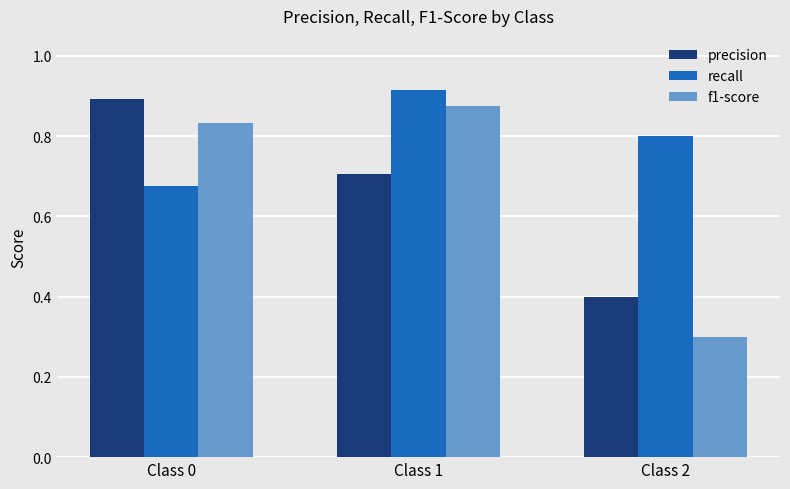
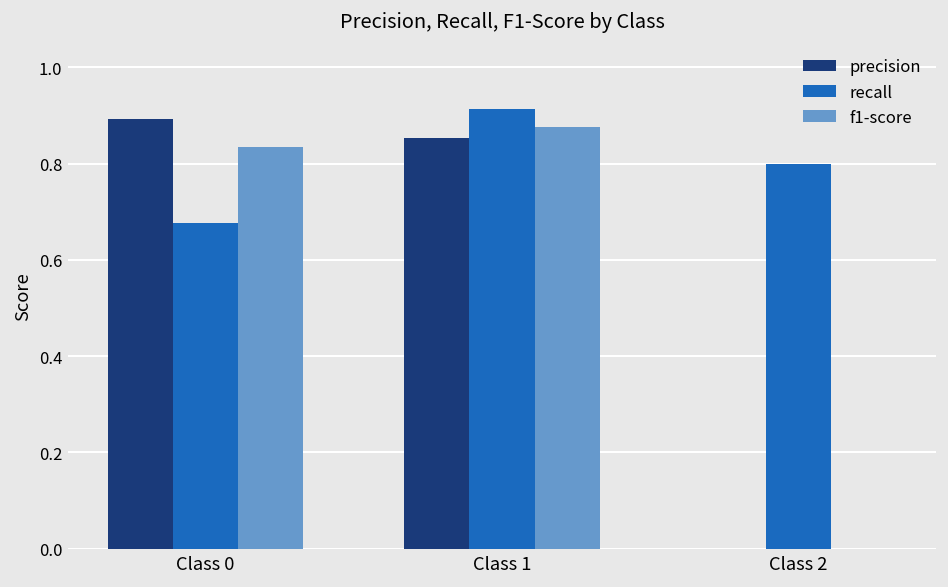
  {
    "precision": {
      "Class 0": 0.89,
-     "Class 1": 0.71,
-     "Class 2": 0.4
+     "Class 1": 0.85,
+     "Class 2": 0.0
    },
    "recall": {
      "Class 0": 0.68,
      "Class 1": 0.91,
      "Class 2": 0.80
    },
    "f1-score": {
      "Class 0": 0.83,
      "Class 1": 0.88,
-     "Class 2": 0.3
+     "Class 2": 0.0
    }
  }
